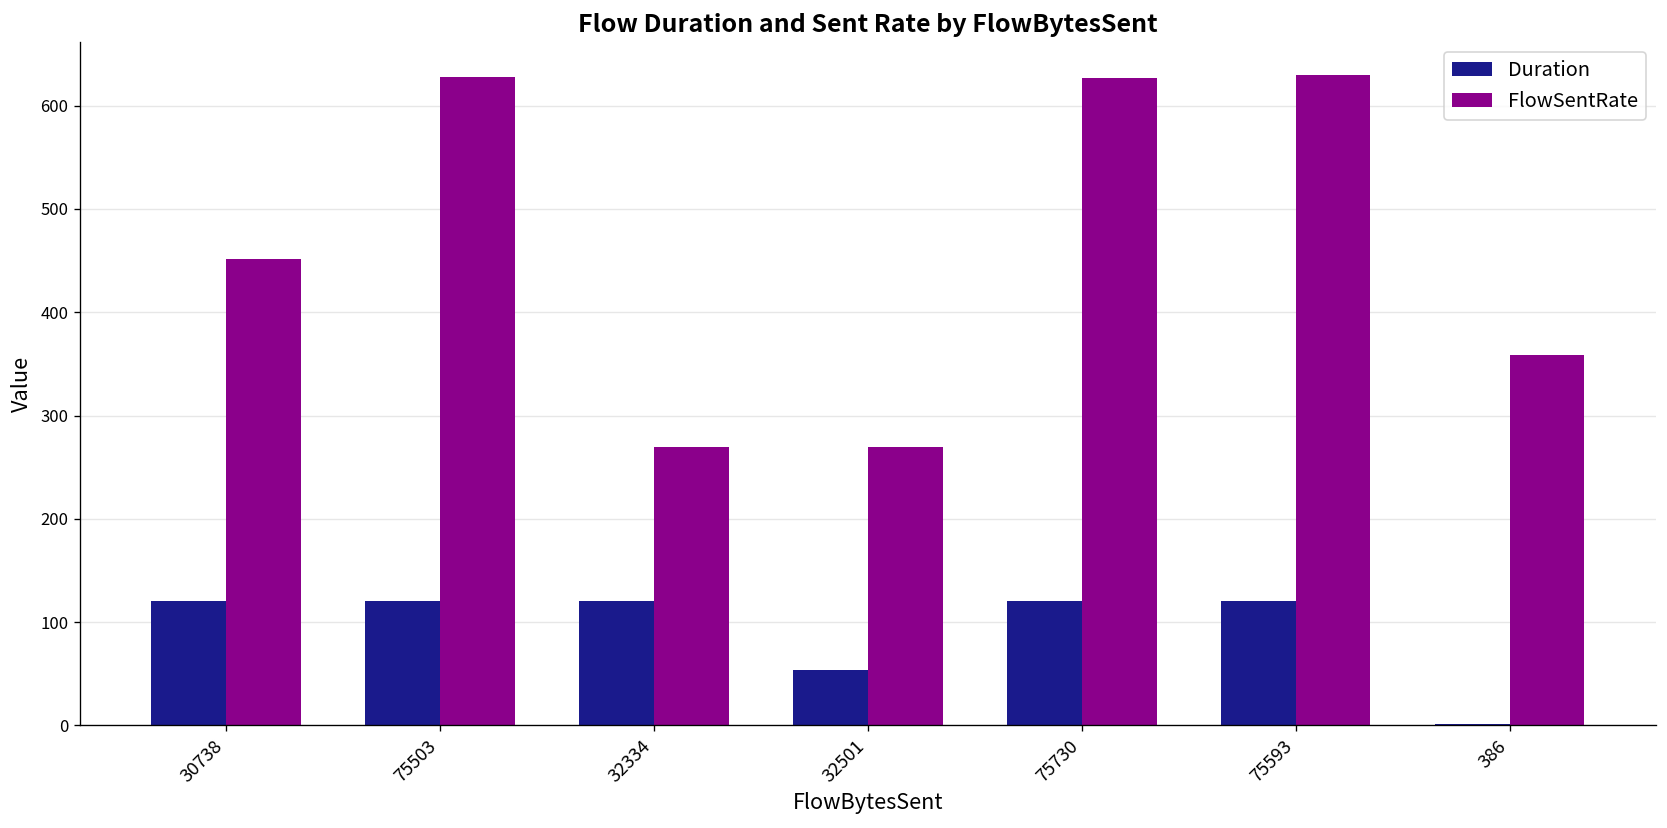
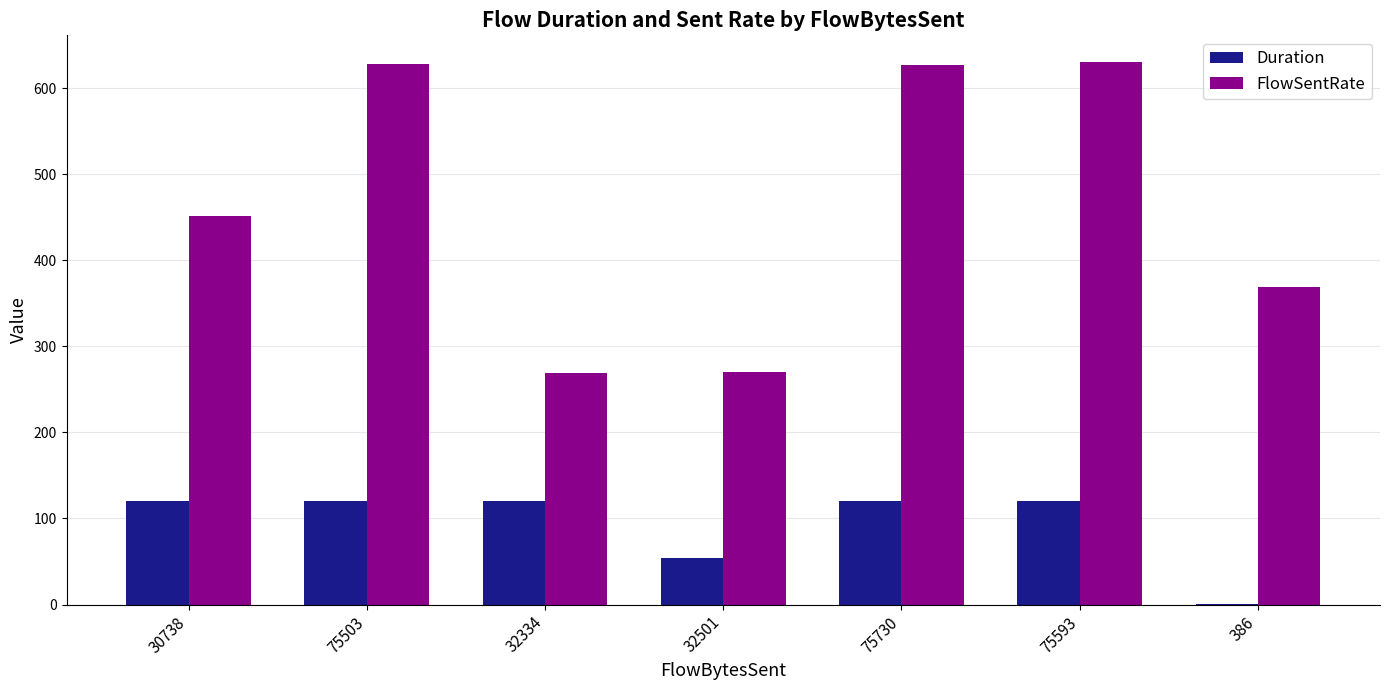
  {
    "Duration": {
      "30738": 120,
      "75503": 120,
      "32334": 120,
      "32501": 50,
      "75730": 120,
      "75593": 120
    },
    "FlowSentRate": {
      "30738": 450,
      "75503": 630,
      "32334": 270,
      "32501": 270,
      "75730": 630,
      "75593": 630,
-     "386": 360
+     "386": 370
    }
  }
